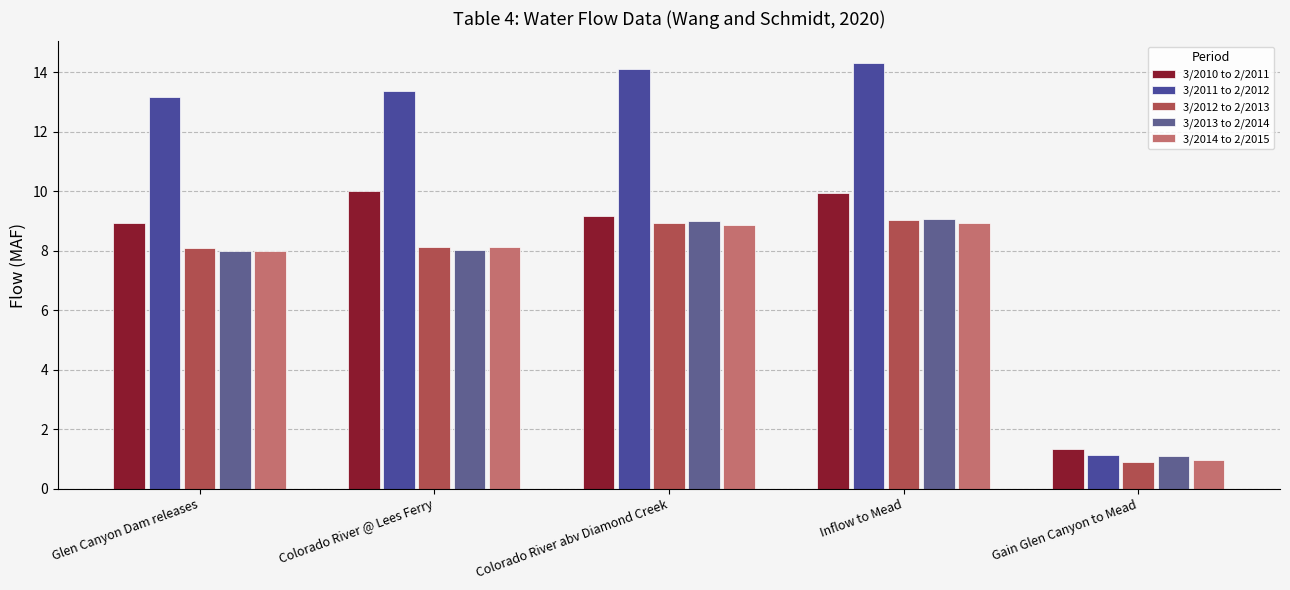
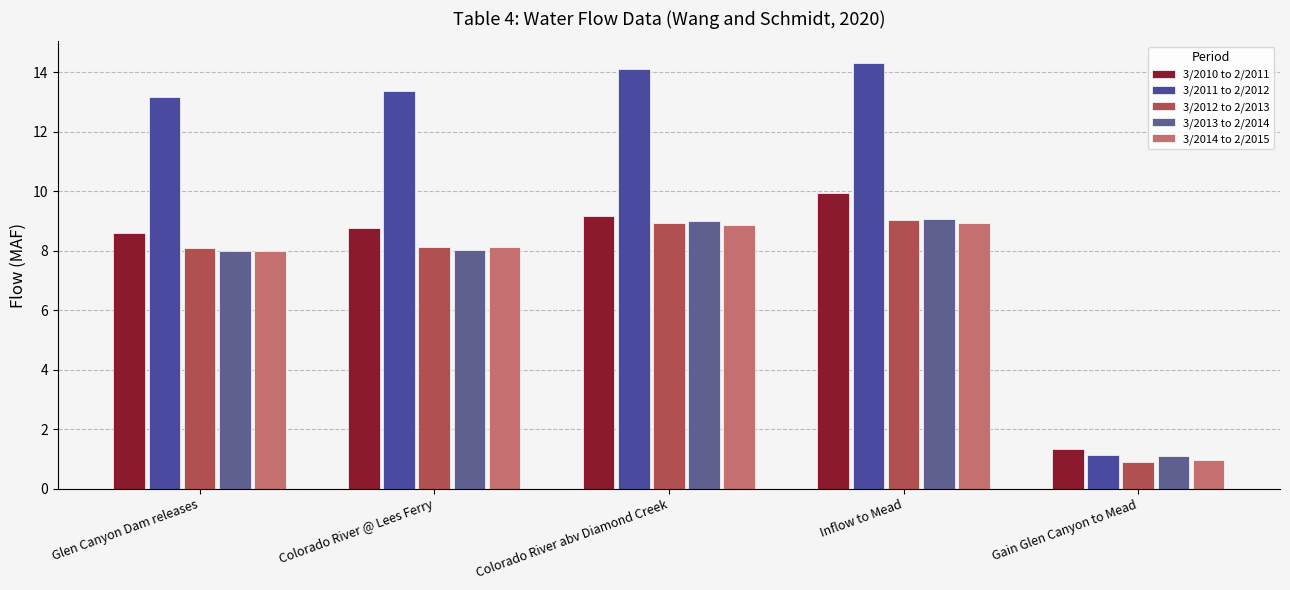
  {
    "3/2010 to 2/2011": {
-     "Glen Canyon Dam releases": 8.9,
-     "Colorado River @ Lees Ferry": 10.0,
+     "Glen Canyon Dam releases": 8.6,
+     "Colorado River @ Lees Ferry": 8.8,
      "Colorado River abv Diamond Creek": 9.2,
      "Inflow to Mead": 9.9,
      "Gain Glen Canyon to Mead": 1.3
    }
  }
